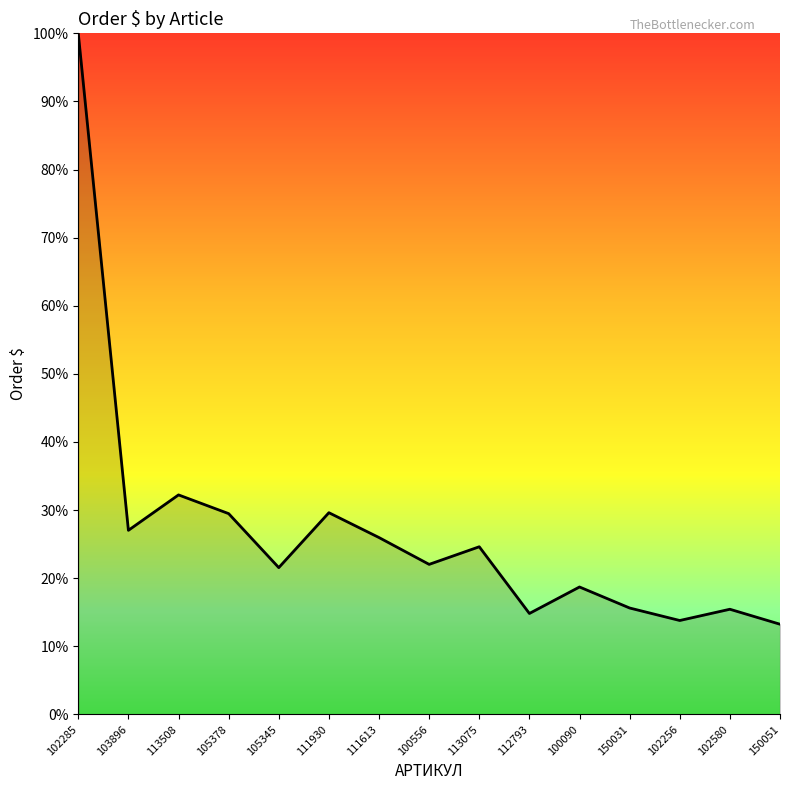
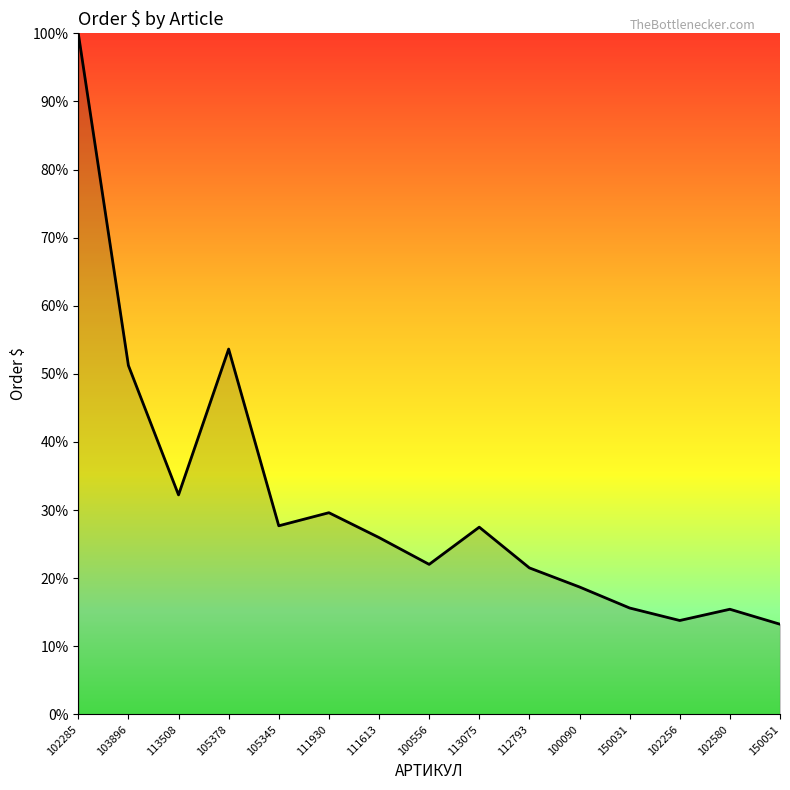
  {
    "102285": "100%",
-   "103896": "27%",
+   "103896": "51%",
    "113508": "32%",
-   "105378": "29%",
-   "105345": "22%",
+   "105378": "54%",
+   "105345": "28%",
    "111930": "30%",
    "111613": "26%",
    "100556": "22%",
-   "113075": "25%",
-   "112793": "15%",
+   "113075": "27%",
+   "112793": "22%",
    "100090": "19%",
    "150031": "16%",
    "102256": "14%",
    "102580": "15%",
    "150051": "13%"
  }
